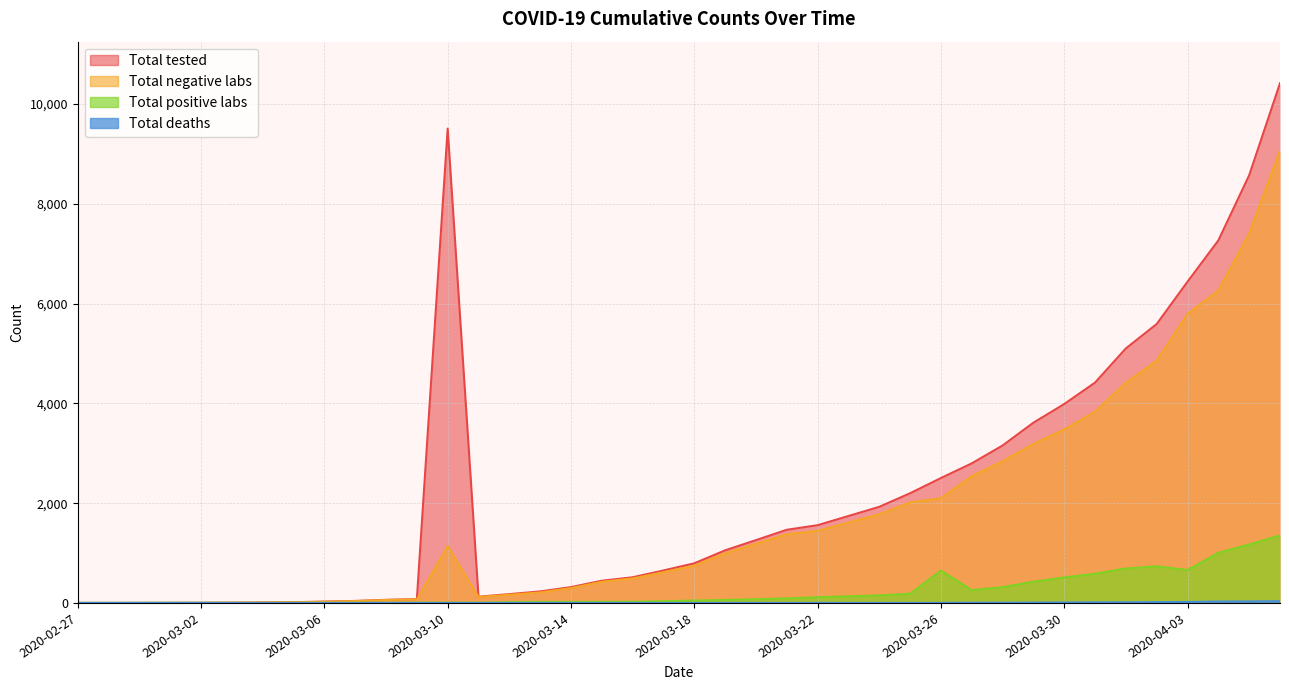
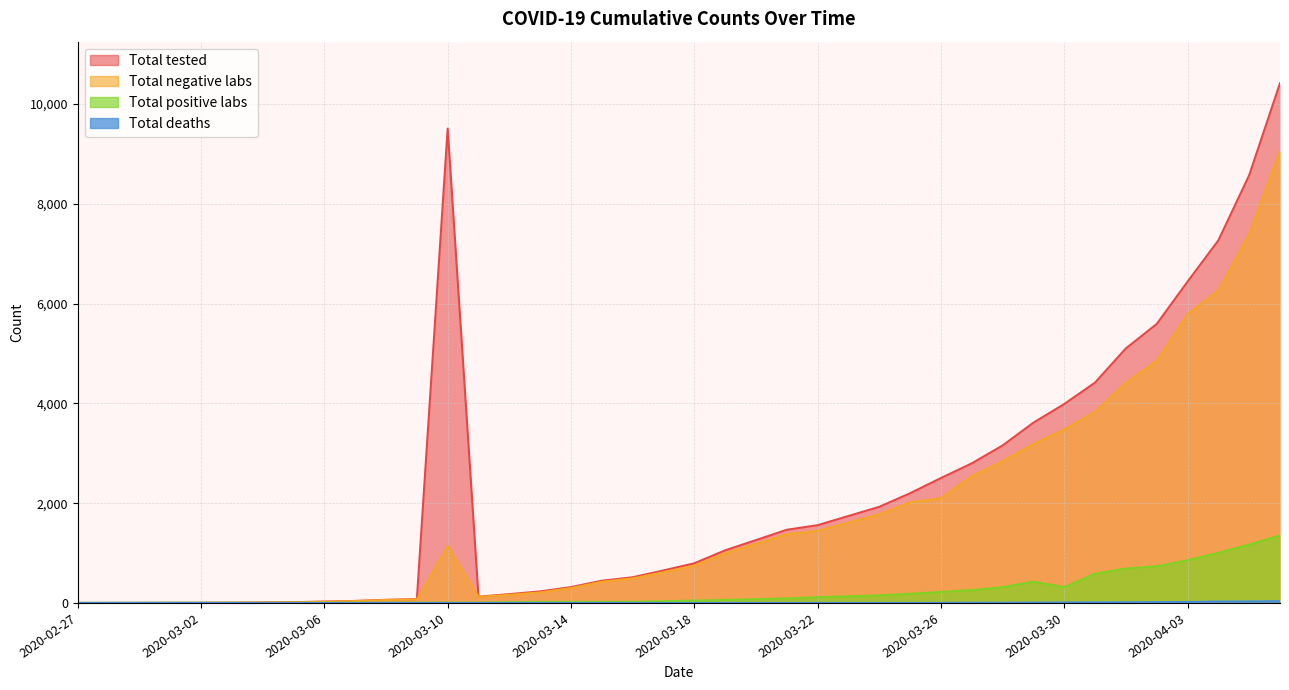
  {
    "Total tested": {
      "2020-03-10": "9,500",
      "2020-03-22": "1,600",
      "2020-03-26": "2,500",
      "2020-03-30": "4,000",
      "2020-04-03": "6,400"
    },
    "Total negative labs": {
      "2020-03-10": "1,100",
      "2020-03-22": "1,400",
      "2020-03-26": "2,100",
      "2020-03-30": "3,500",
      "2020-04-03": "5,800"
    },
    "Total positive labs": {
      "2020-03-22": "100",
-     "2020-03-26": "600",
-     "2020-03-30": "500",
-     "2020-04-03": "700"
+     "2020-03-26": "200",
+     "2020-03-30": "300",
+     "2020-04-03": "900"
    },
    "Total deaths": {
      "2020-03-22": "0",
      "2020-03-26": "0",
      "2020-03-30": "0",
      "2020-04-03": "0"
    }
  }
